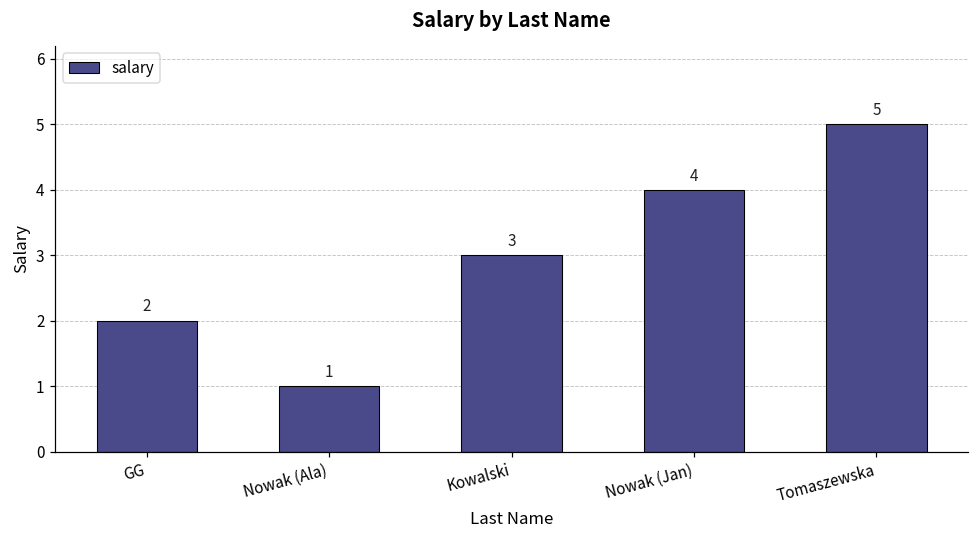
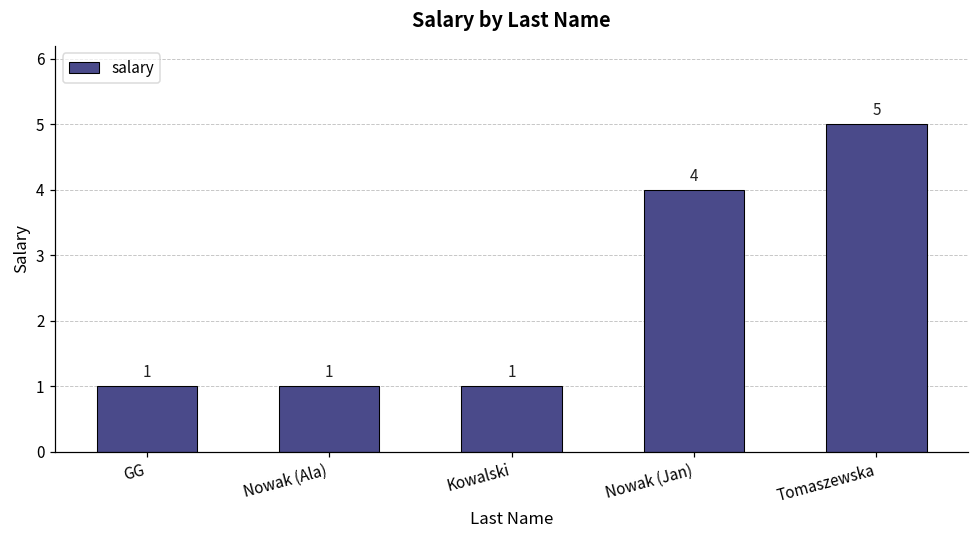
  {
-   "GG": 2,
+   "GG": 1,
    "Nowak (Ala)": 1,
-   "Kowalski": 3,
+   "Kowalski": 1,
    "Nowak (Jan)": 4,
    "Tomaszewska": 5
  }
